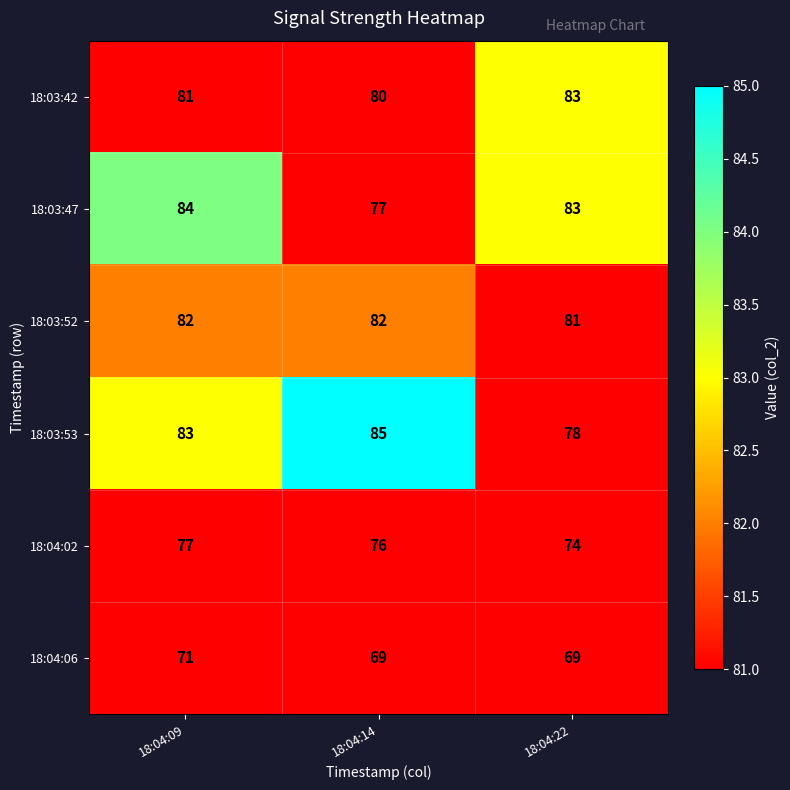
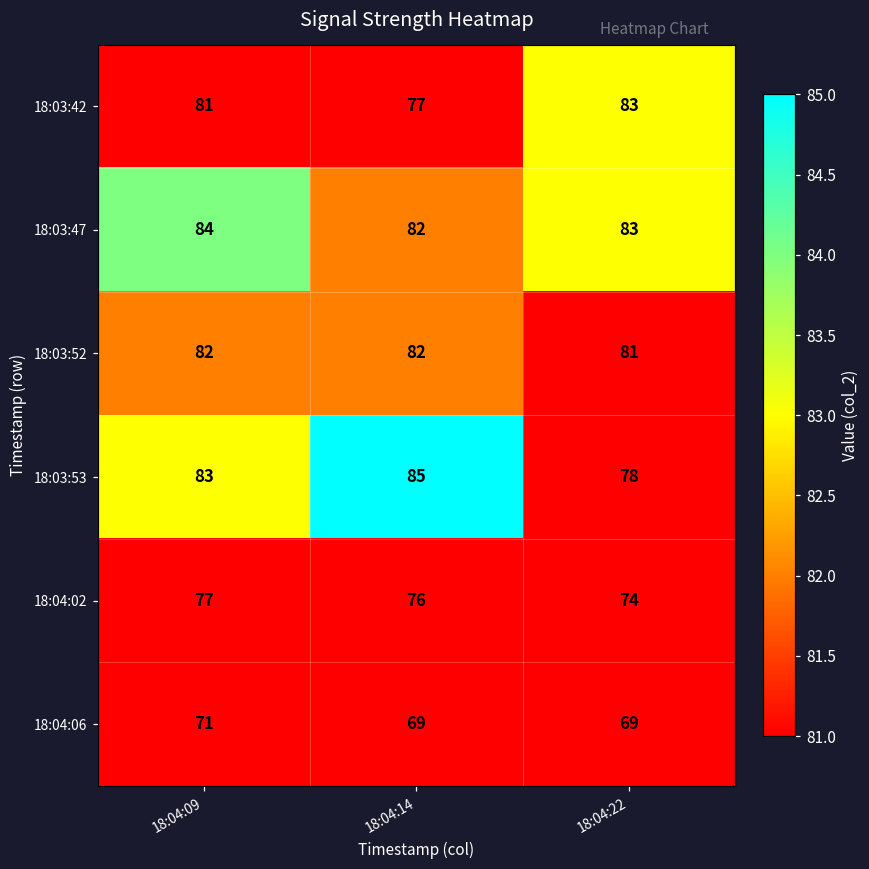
  {
    "18:03:42": {
      "18:04:09": 81,
-     "18:04:14": 80,
+     "18:04:14": 77,
      "18:04:22": 83
    },
    "18:03:47": {
      "18:04:09": 84,
-     "18:04:14": 77,
+     "18:04:14": 82,
      "18:04:22": 83
    },
    "18:03:52": {
      "18:04:09": 82,
      "18:04:14": 82,
      "18:04:22": 81
    },
    "18:03:53": {
      "18:04:09": 83,
      "18:04:14": 85,
      "18:04:22": 78
    },
    "18:04:02": {
      "18:04:09": 77,
      "18:04:14": 76,
      "18:04:22": 74
    },
    "18:04:06": {
      "18:04:09": 71,
      "18:04:14": 69,
      "18:04:22": 69
    }
  }
